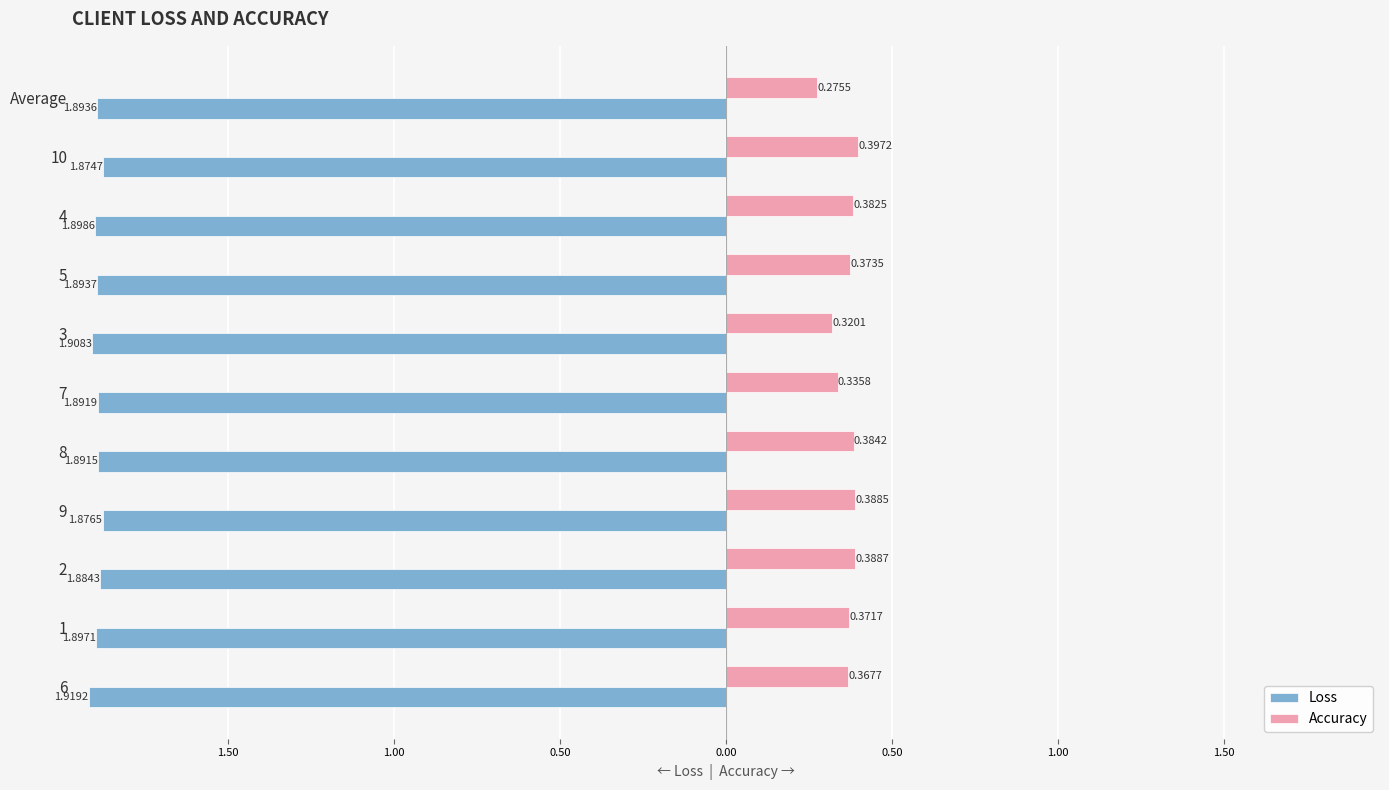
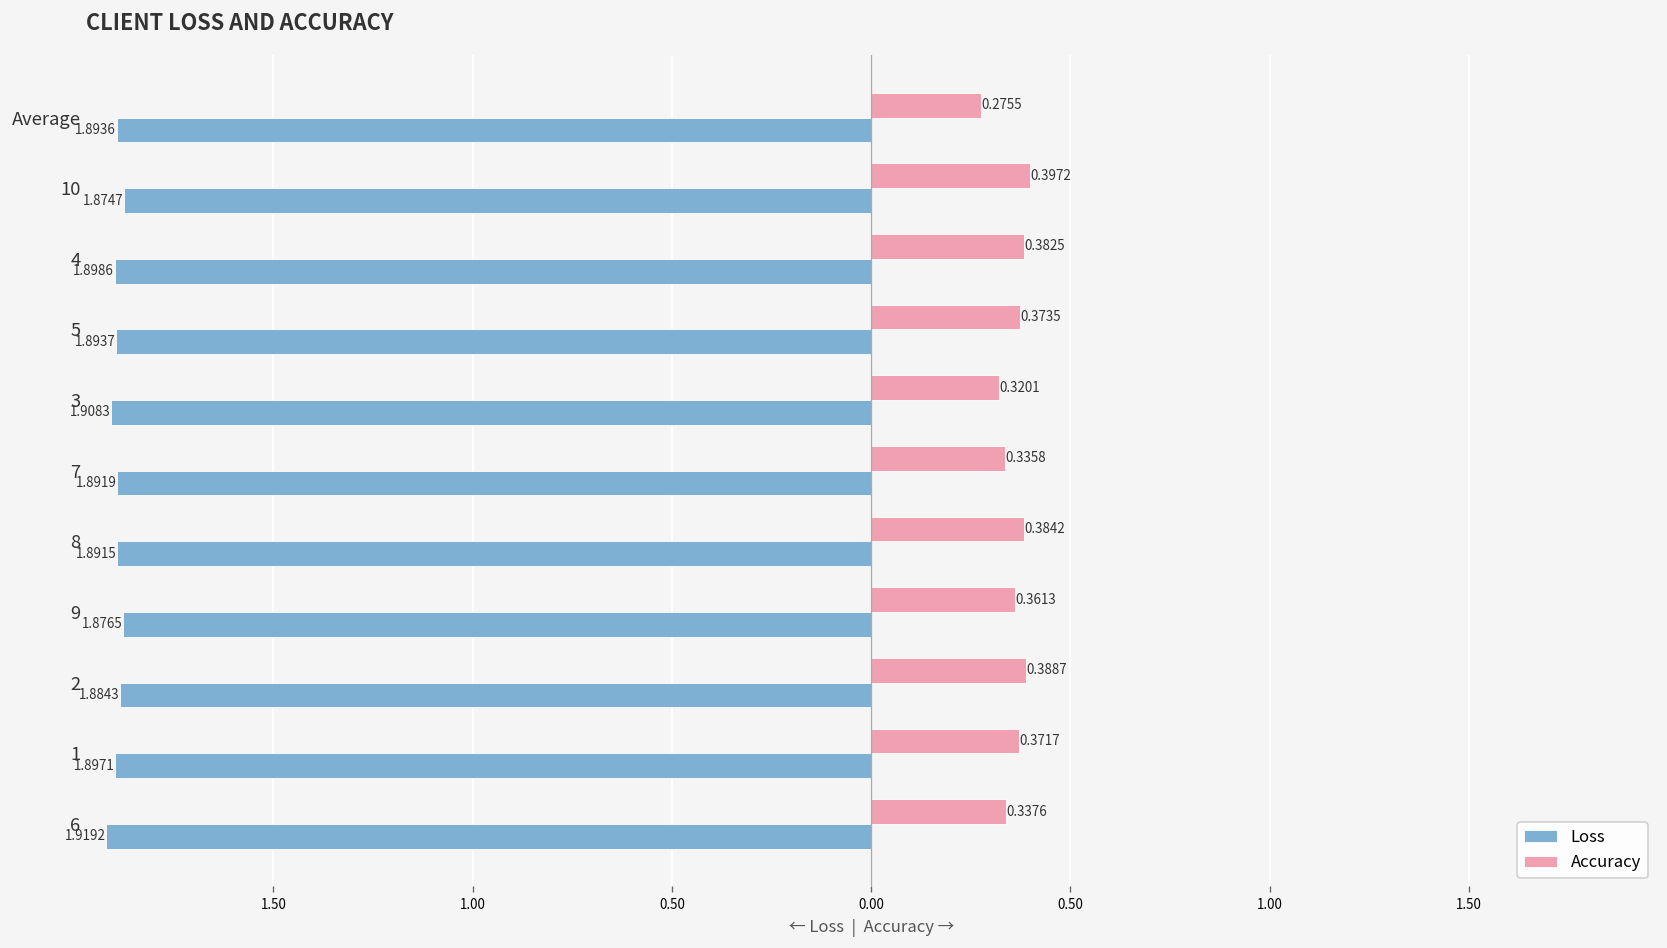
  {
    "Accuracy": {
      "Average": 0.2755,
      "10": 0.3972,
      "4": 0.3825,
      "5": 0.3735,
      "3": 0.3201,
      "7": 0.3358,
      "8": 0.3842,
-     "9": 0.3885,
+     "9": 0.3613,
      "2": 0.3887,
      "1": 0.3717,
-     "6": 0.3677
+     "6": 0.3376
    }
  }
